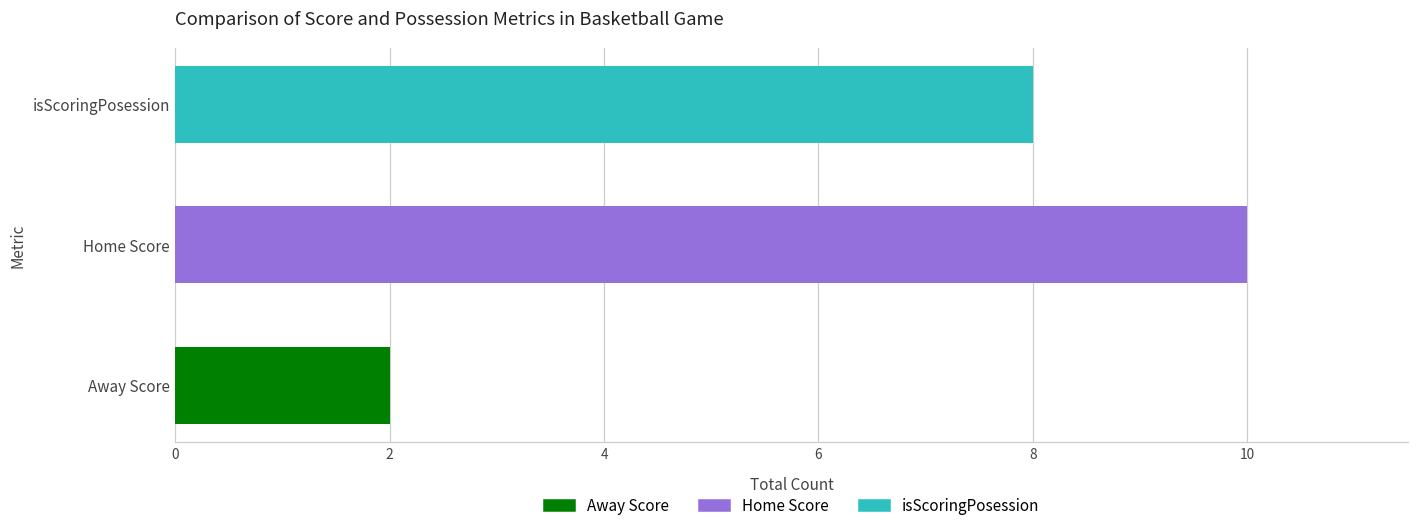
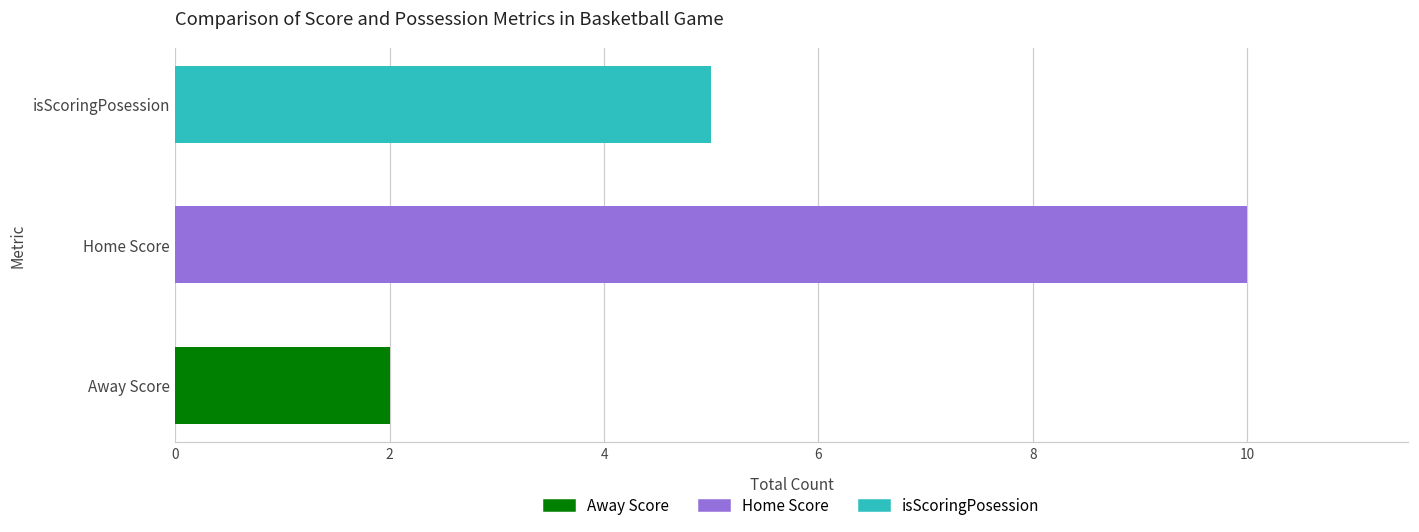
  {
    "Home Score": {
      "Home Score": 10
    },
    "isScoringPosession": {
-     "isScoringPosession": 8
+     "isScoringPosession": 5
    }
  }
